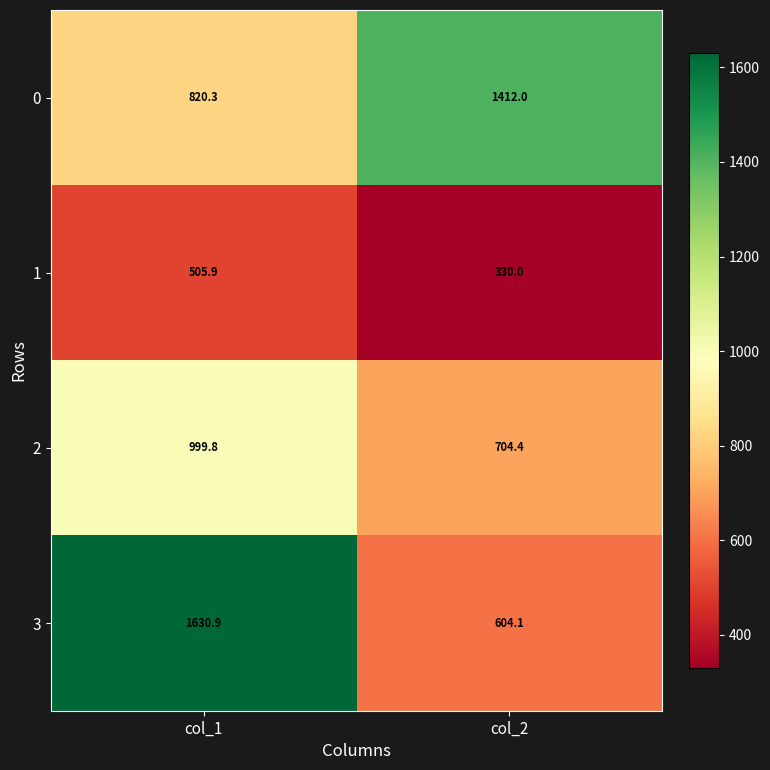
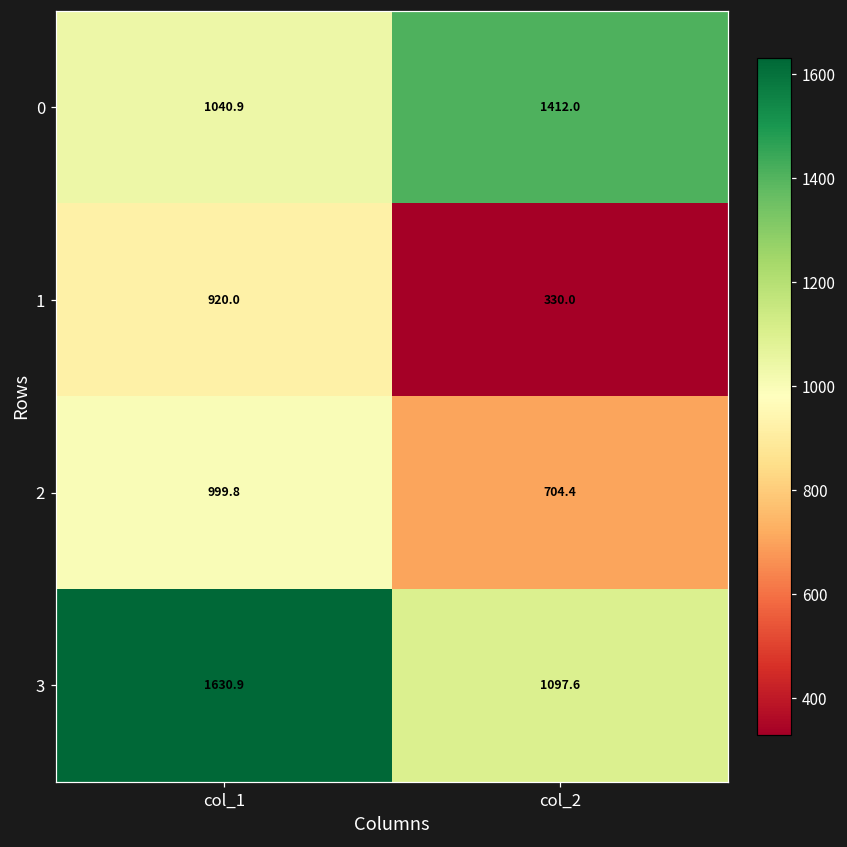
  {
    "0": {
-     "col_1": 820.3,
+     "col_1": 1040.9,
      "col_2": 1412.0
    },
    "1": {
-     "col_1": 505.9,
+     "col_1": 920.0,
      "col_2": 330.0
    },
    "2": {
      "col_1": 999.8,
      "col_2": 704.4
    },
    "3": {
      "col_1": 1630.9,
-     "col_2": 604.1
+     "col_2": 1097.6
    }
  }
